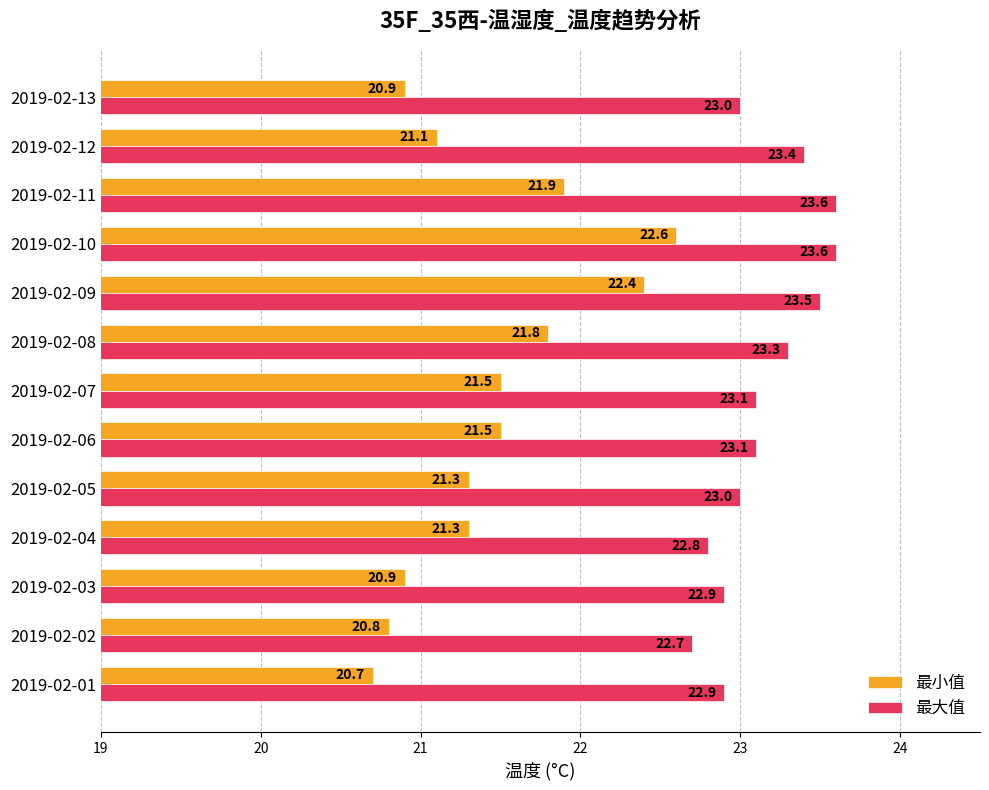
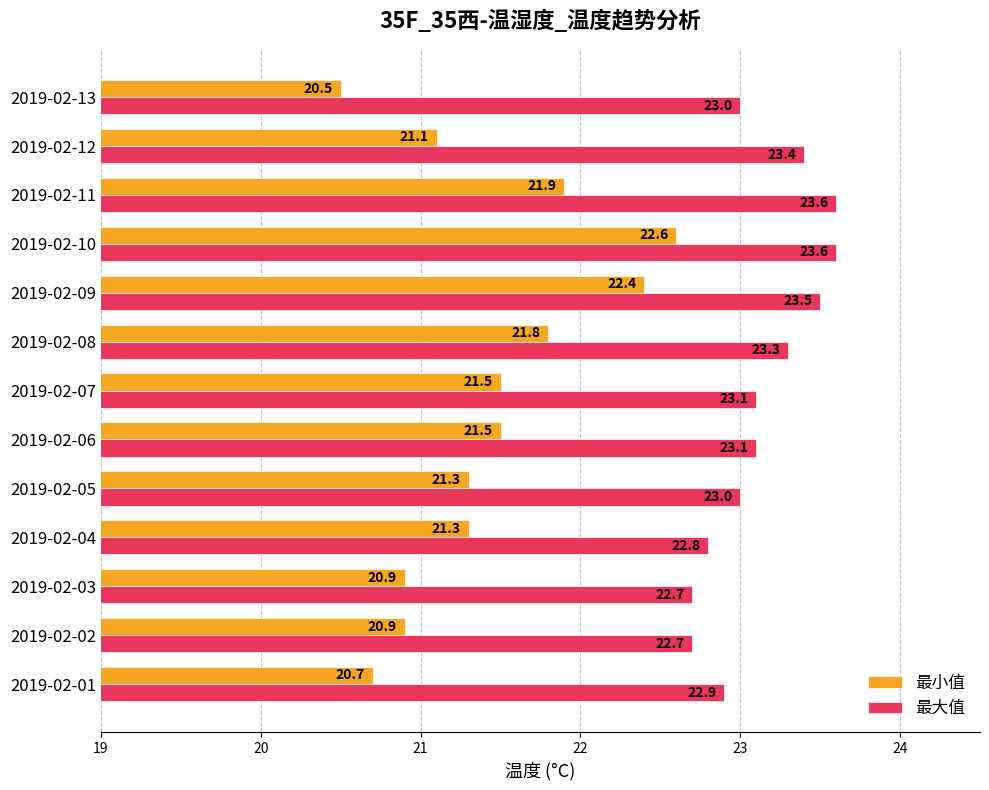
  {
    "最小值": {
-     "2019-02-13": 20.9,
+     "2019-02-13": 20.5,
      "2019-02-12": 21.1,
      "2019-02-11": 21.9,
      "2019-02-10": 22.6,
      "2019-02-09": 22.4,
      "2019-02-08": 21.8,
      "2019-02-07": 21.5,
      "2019-02-06": 21.5,
      "2019-02-05": 21.3,
      "2019-02-04": 21.3,
      "2019-02-03": 20.9,
-     "2019-02-02": 20.8,
+     "2019-02-02": 20.9,
      "2019-02-01": 20.7
    },
    "最大值": {
      "2019-02-13": 23.0,
      "2019-02-12": 23.4,
      "2019-02-11": 23.6,
      "2019-02-10": 23.6,
      "2019-02-09": 23.5,
      "2019-02-08": 23.3,
      "2019-02-07": 23.1,
      "2019-02-06": 23.1,
      "2019-02-05": 23.0,
      "2019-02-04": 22.8,
-     "2019-02-03": 22.9,
+     "2019-02-03": 22.7,
      "2019-02-02": 22.7,
      "2019-02-01": 22.9
    }
  }
